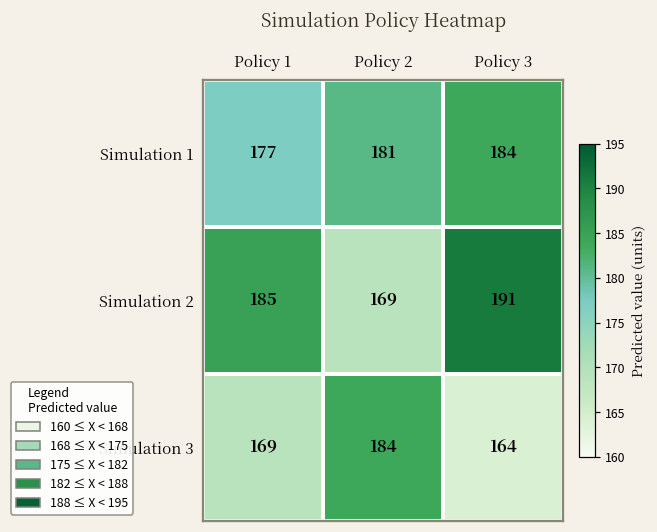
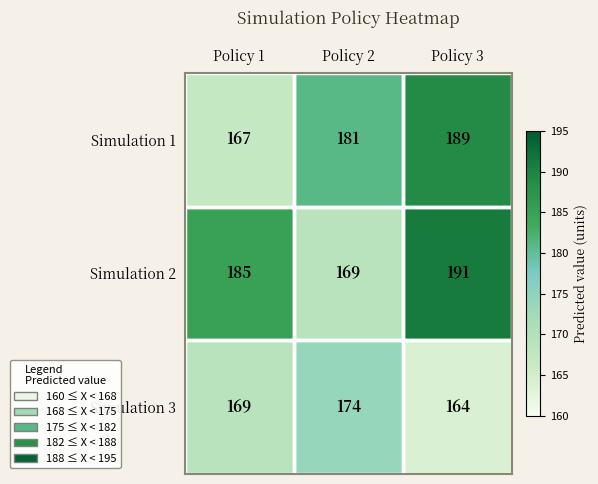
  {
    "Simulation 1": {
-     "Policy 1": 177,
+     "Policy 1": 167,
      "Policy 2": 181,
-     "Policy 3": 184
+     "Policy 3": 189
    },
    "Simulation 2": {
      "Policy 1": 185,
      "Policy 2": 169,
      "Policy 3": 191
    },
    "Simulation 3": {
      "Policy 1": 169,
-     "Policy 2": 184,
+     "Policy 2": 174,
      "Policy 3": 164
    }
  }
